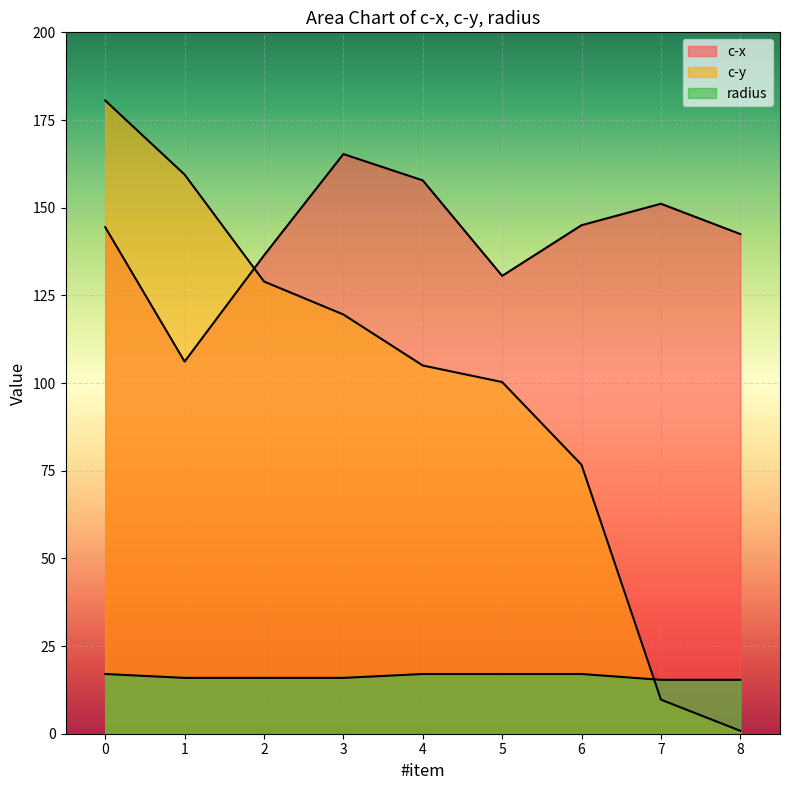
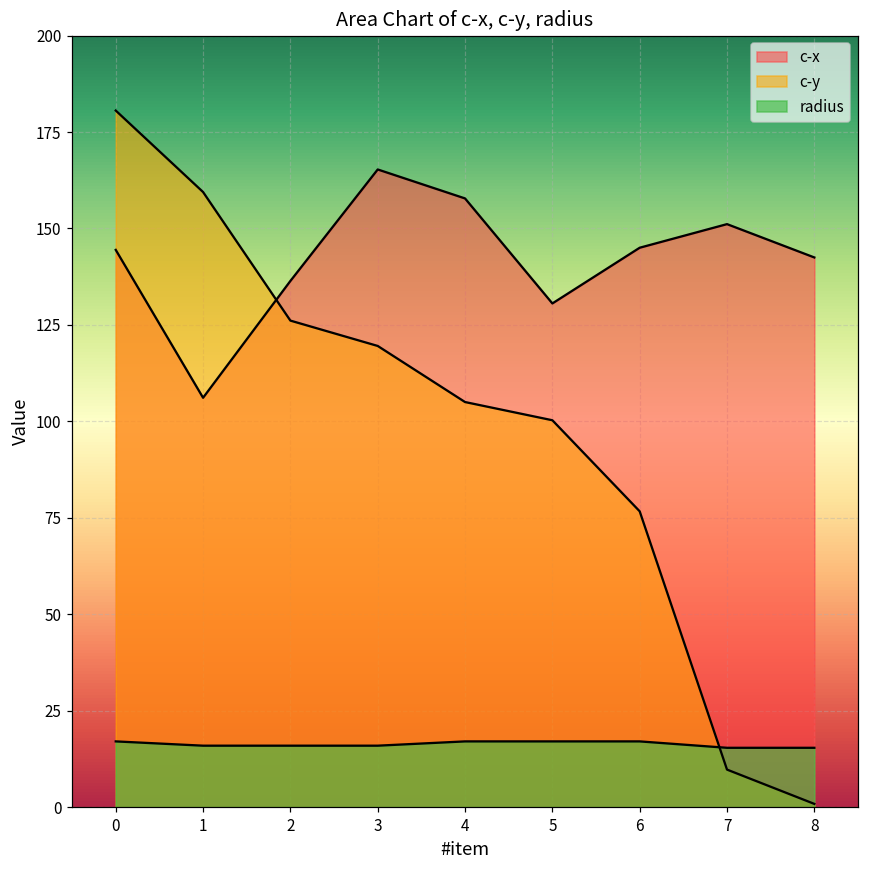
  {
    "c-x": {
      "0": 144,
      "1": 106,
      "2": 136,
      "3": 165,
      "4": 158,
      "5": 131,
      "6": 145,
      "7": 151,
      "8": 142
    },
    "c-y": {
      "0": 181,
      "1": 159,
-     "2": 129,
+     "2": 126,
      "3": 120,
      "4": 105,
      "5": 100,
      "6": 77,
      "7": 10,
      "8": 1
    },
    "radius": {
      "0": 17,
      "1": 16,
      "2": 16,
      "3": 16,
      "4": 17,
      "5": 17,
      "6": 17,
      "7": 15,
      "8": 15
    }
  }
